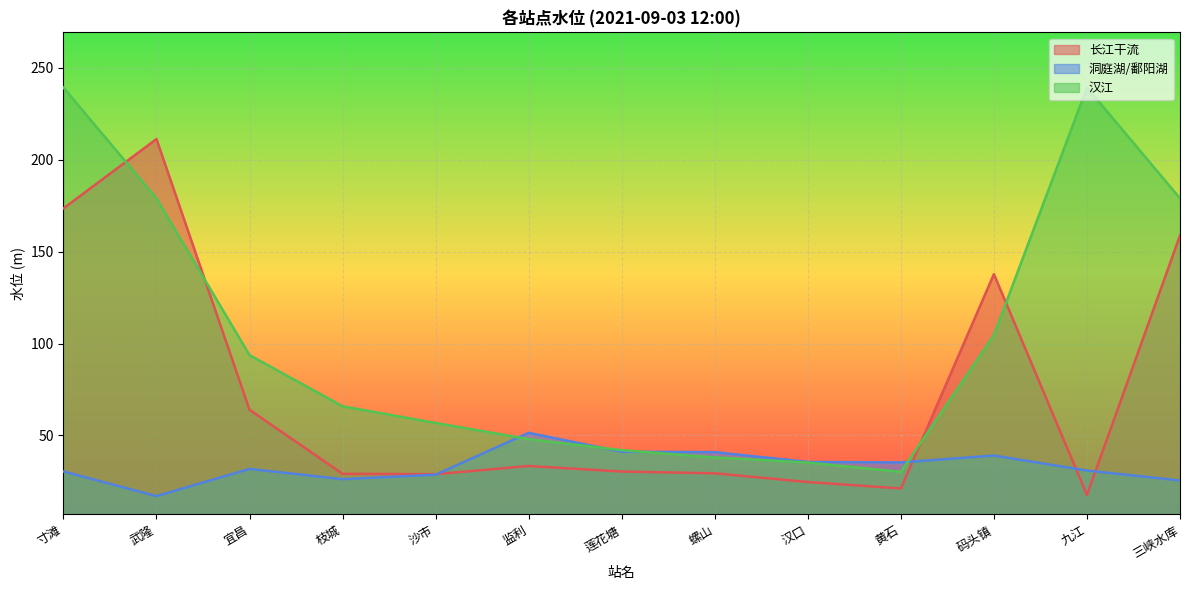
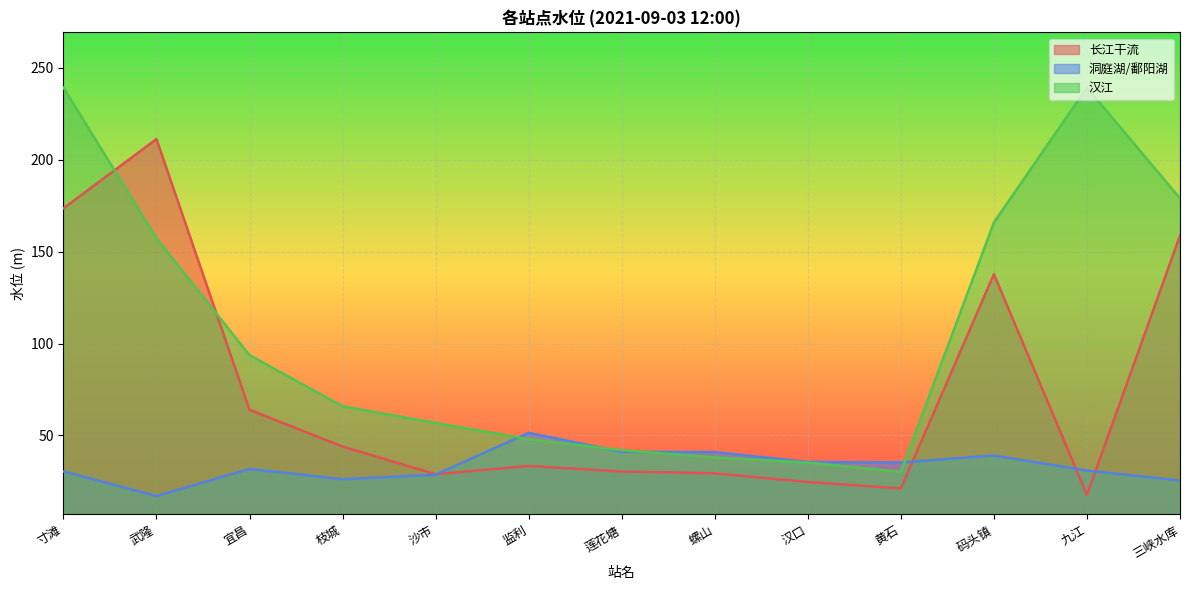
  {
    "长江干流": {
      "寸滩": 174,
      "武隆": 211,
      "宜昌": 64,
-     "枝城": 29,
+     "枝城": 44,
      "监利": 33,
      "莲花塘": 30,
      "螺山": 29,
      "汉口": 25,
      "黄石": 21,
      "码头镇": 138,
      "九江": 18,
      "三峡水库": 159
    },
    "洞庭湖/鄱阳湖": {
      "寸滩": 30,
      "武隆": 17,
      "宜昌": 32,
      "枝城": 26,
      "监利": 51,
      "螺山": 41,
      "黄石": 35,
      "码头镇": 39,
      "九江": 31,
      "三峡水库": 25
    },
    "汉江": {
      "寸滩": 239,
-     "武隆": 179,
+     "武隆": 157,
      "宜昌": 94,
      "枝城": 66,
      "沙市": 57,
      "监利": 48,
      "螺山": 38,
      "黄石": 30,
-     "码头镇": 105,
+     "码头镇": 166,
      "三峡水库": 179
    }
  }
